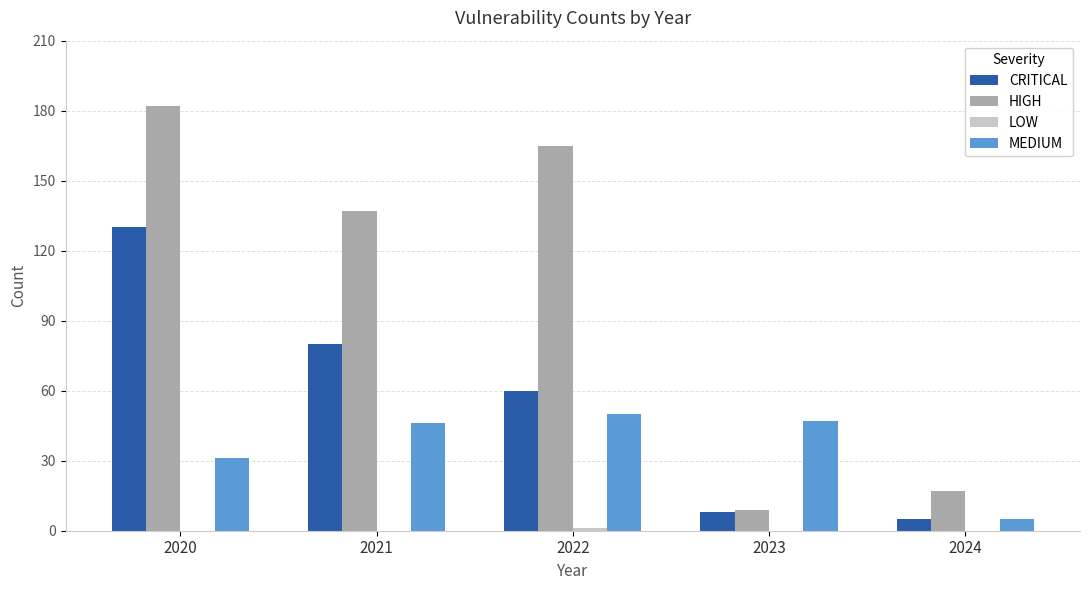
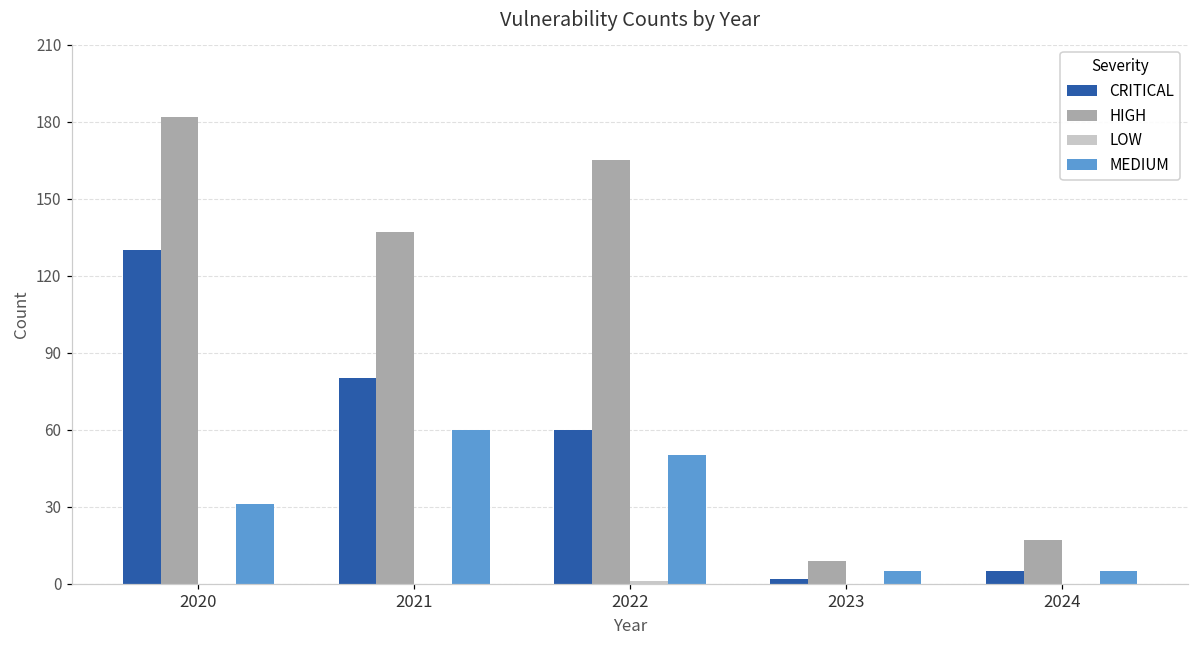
  {
    "CRITICAL": {
      "2020": 130,
      "2021": 80,
      "2022": 60,
-     "2023": 8,
+     "2023": 2,
      "2024": 5
    },
    "MEDIUM": {
      "2020": 31,
-     "2021": 46,
+     "2021": 60,
      "2022": 50,
-     "2023": 47,
+     "2023": 5,
      "2024": 5
    }
  }
